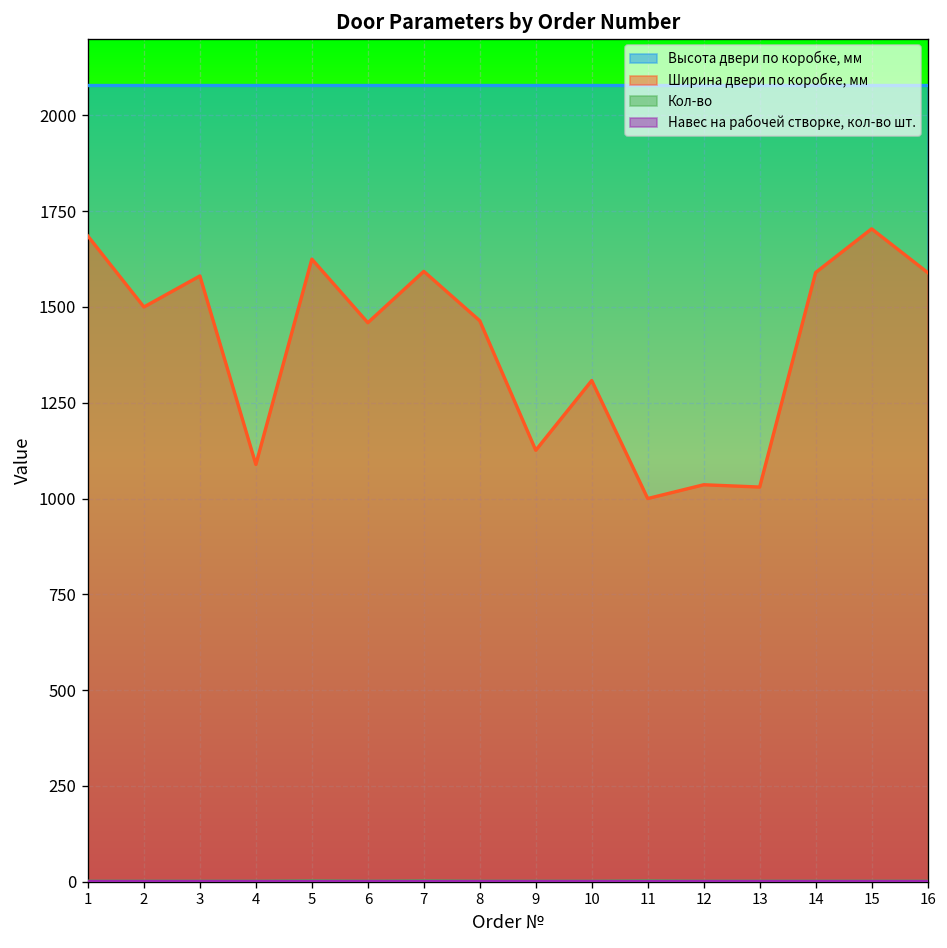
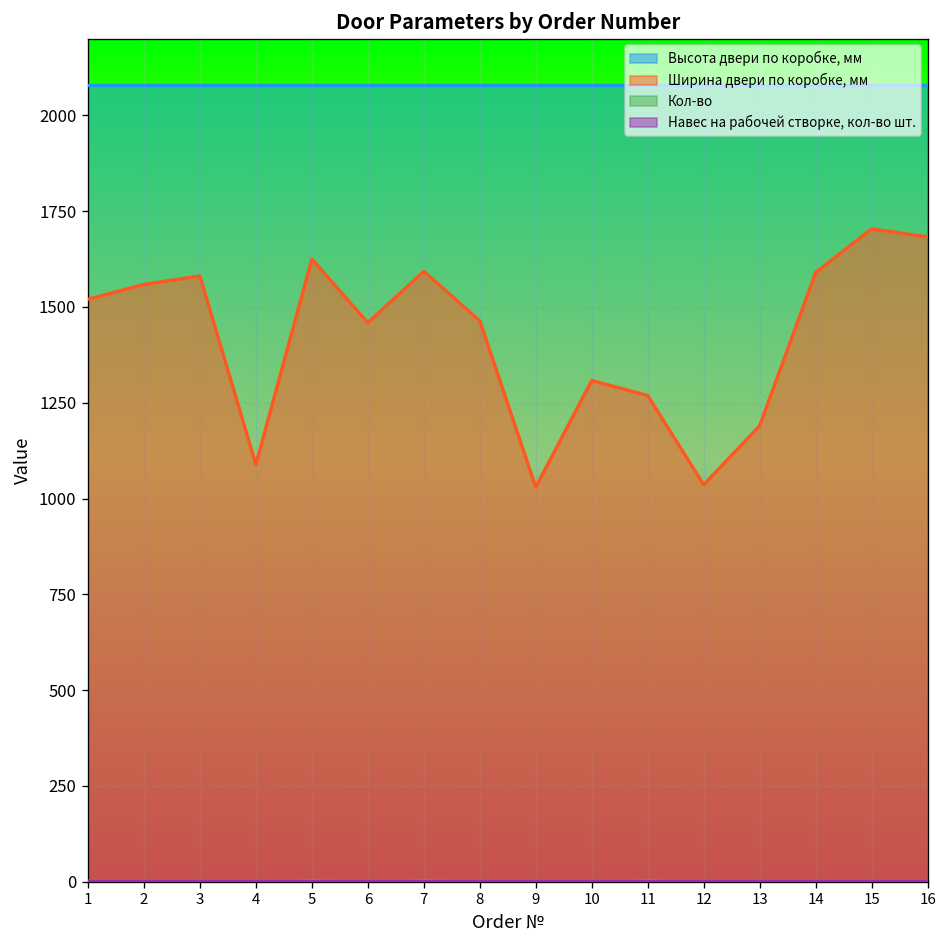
  {
    "Высота двери по коробке, мм": {
      "1": 2080,
      "2": 2080,
      "3": 2080,
      "4": 2080,
      "5": 2080,
      "6": 2080,
      "7": 2080,
      "8": 2080,
      "9": 2080,
      "10": 2080,
      "16": 2080
    },
    "Ширина двери по коробке, мм": {
-     "1": 1690,
-     "2": 1500,
+     "1": 1520,
+     "2": 1560,
      "3": 1580,
      "4": 1090,
      "5": 1630,
      "6": 1460,
      "7": 1590,
      "8": 1460,
-     "9": 1130,
+     "9": 1030,
      "10": 1310,
-     "11": 1000,
+     "11": 1270,
      "12": 1040,
-     "13": 1030,
+     "13": 1190,
      "14": 1590,
      "15": 1700,
-     "16": 1590
+     "16": 1680
    },
    "Навес на рабочей створке, кол-во шт.": {
      "1": 0,
      "2": 0,
      "3": 0,
      "4": 0,
      "5": 0,
      "6": 0,
      "7": 0,
      "8": 0,
      "9": 0,
      "10": 0,
      "11": 0,
      "12": 0,
      "13": 0,
      "14": 0,
      "15": 0,
      "16": 0
    }
  }
